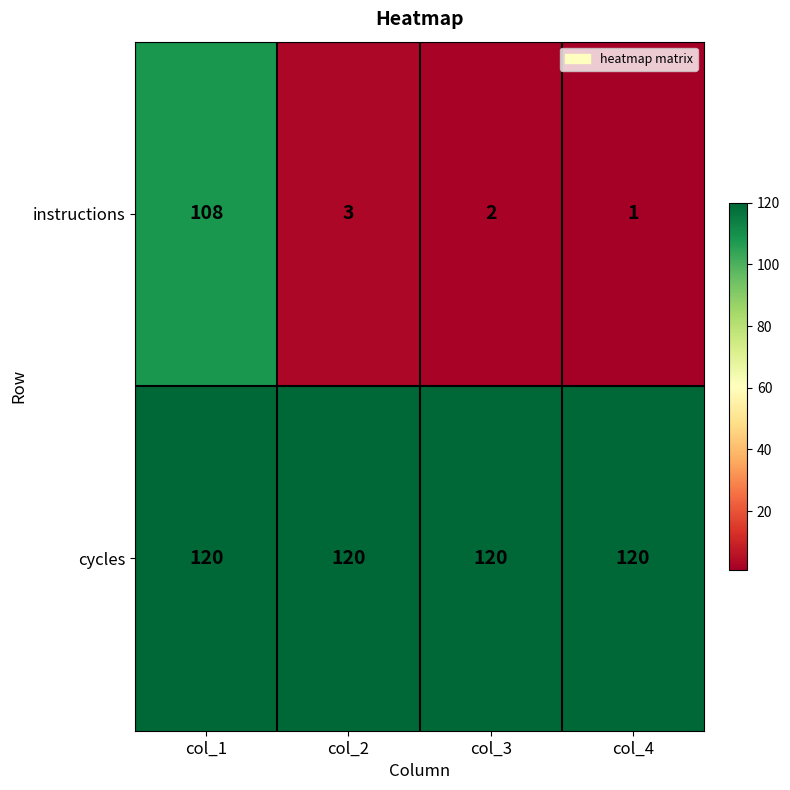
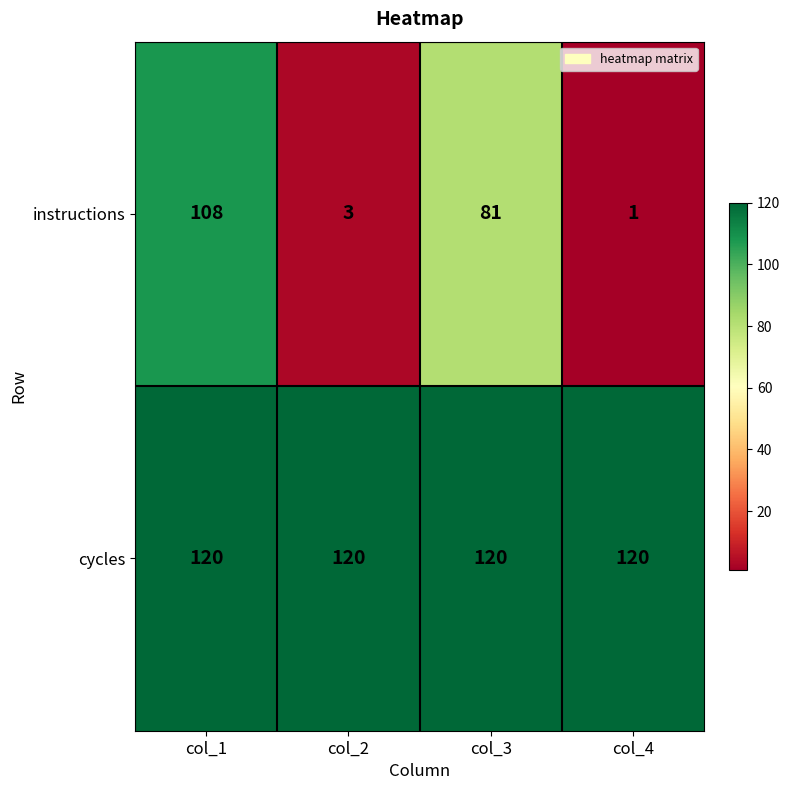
  {
    "instructions": {
      "col_1": 108,
      "col_2": 3,
-     "col_3": 2,
+     "col_3": 81,
      "col_4": 1
    },
    "cycles": {
      "col_1": 120,
      "col_2": 120,
      "col_3": 120,
      "col_4": 120
    }
  }
